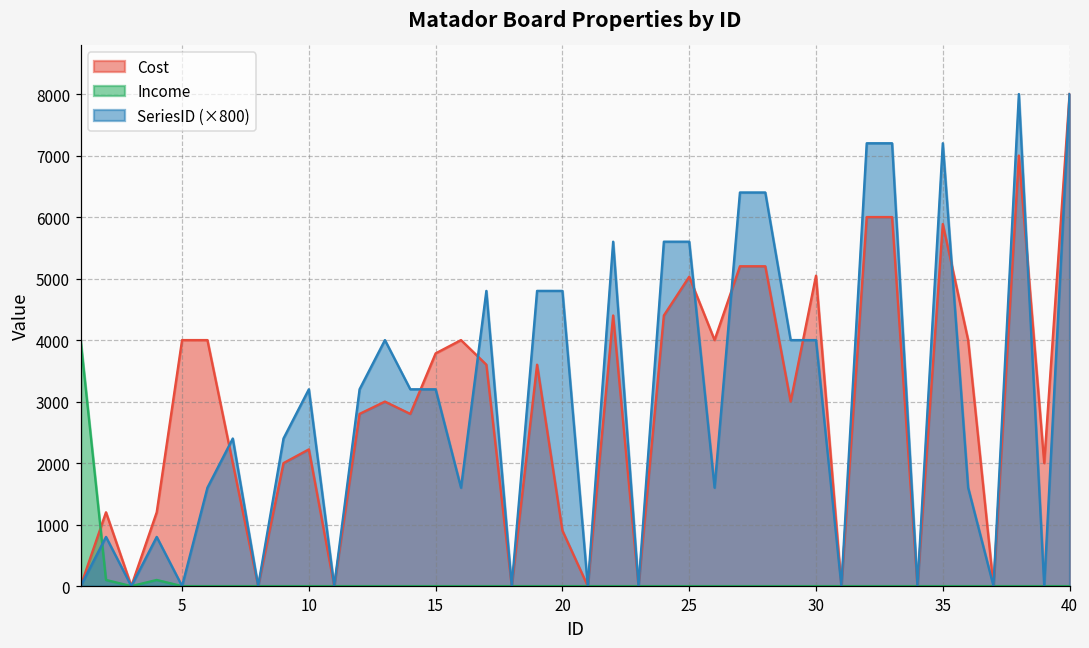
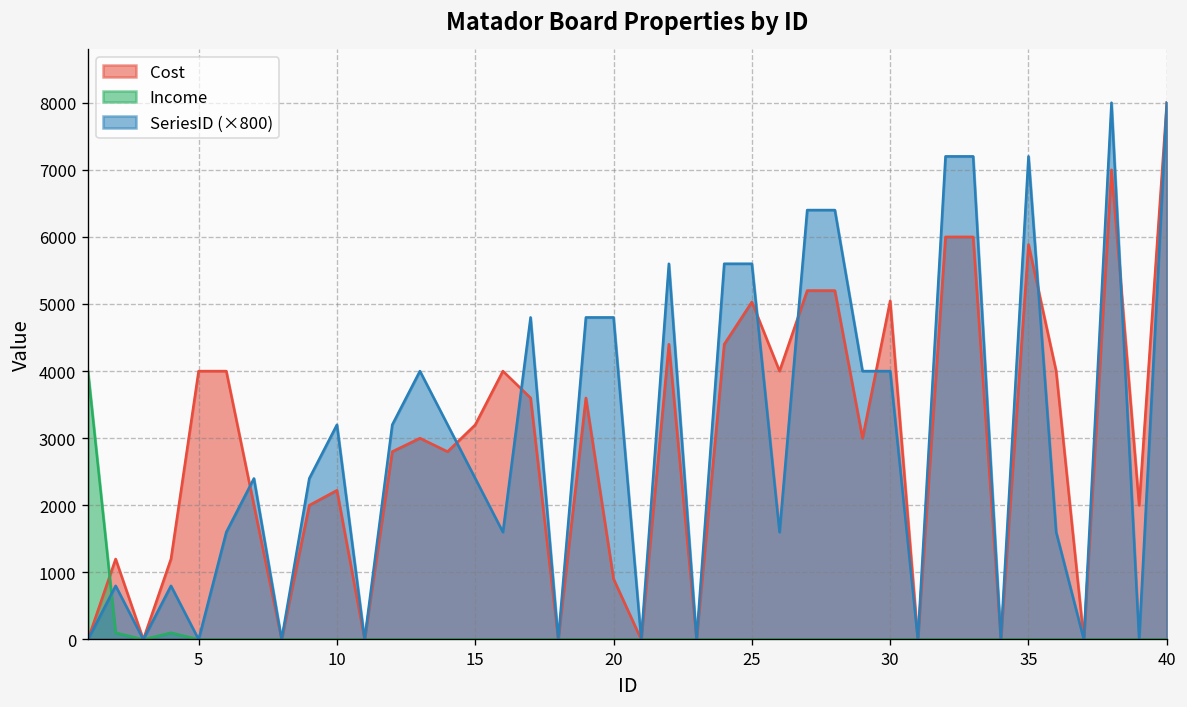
  {
    "Cost": {
      "5": 4000,
      "10": 2200,
-     "15": 3800,
+     "15": 3200,
      "20": 900,
      "25": 5000,
      "30": 5000,
      "35": 5900
    },
    "Income": {
      "10": 0,
      "15": 0,
      "20": 0,
      "25": 0,
      "30": 0,
      "35": 0,
      "40": 0
    },
    "SeriesID (×800)": {
      "10": 3200,
-     "15": 3200,
+     "15": 2400,
      "20": 4800,
      "25": 5600,
      "30": 4000,
      "35": 7200
    }
  }
